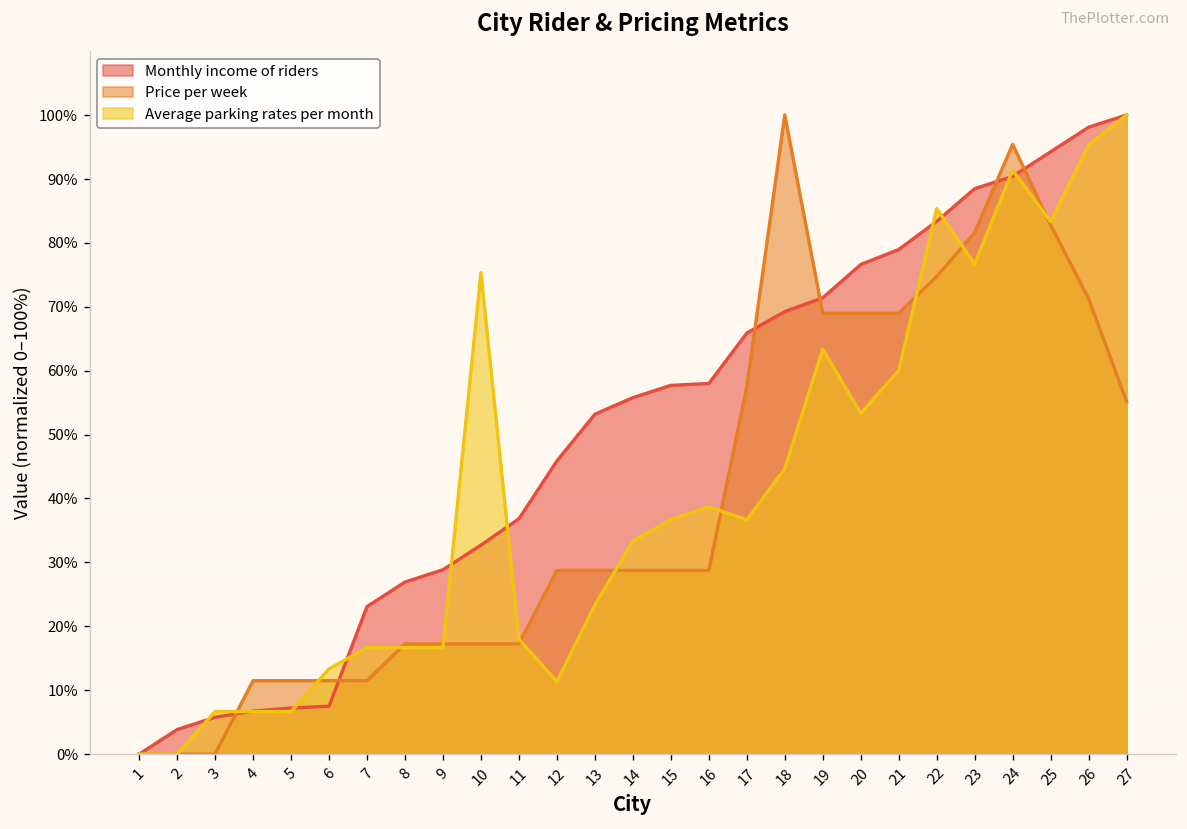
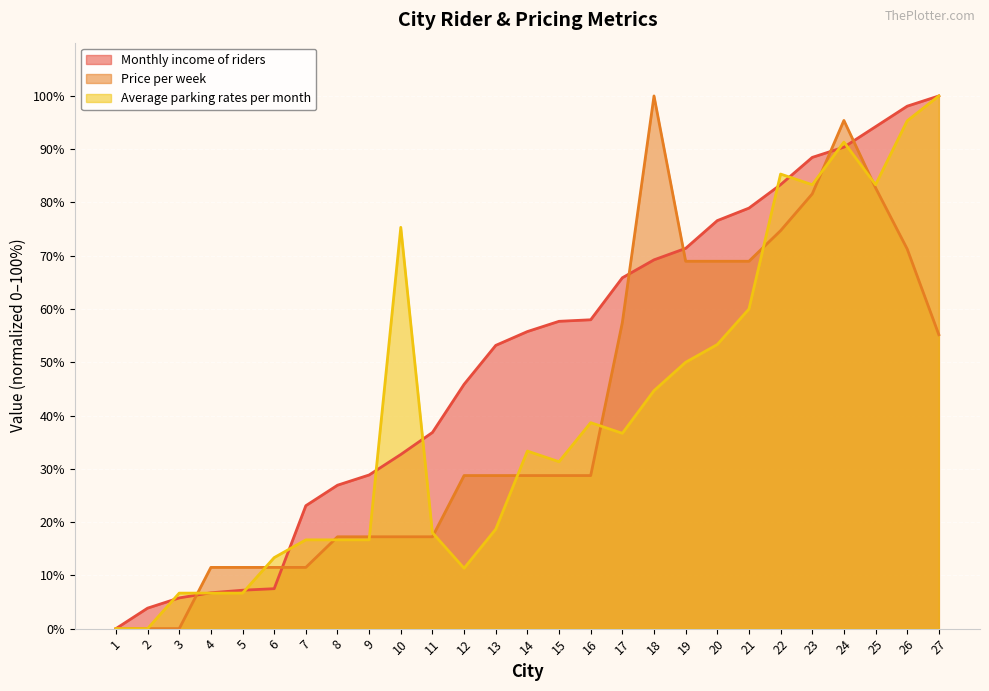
  {
    "Average parking rates per month": {
      "3": "7%",
      "5": "7%",
      "6": "13%",
      "7": "17%",
      "8": "17%",
      "9": "17%",
      "10": "75%",
      "11": "18%",
      "12": "11%",
-     "13": "23%",
+     "13": "19%",
      "14": "33%",
-     "15": "37%",
+     "15": "31%",
      "16": "39%",
      "17": "37%",
      "18": "45%",
-     "19": "63%",
+     "19": "50%",
      "20": "53%",
      "21": "60%",
      "22": "85%",
-     "23": "77%",
+     "23": "83%",
      "24": "91%",
      "25": "83%",
      "26": "95%"
    }
  }
